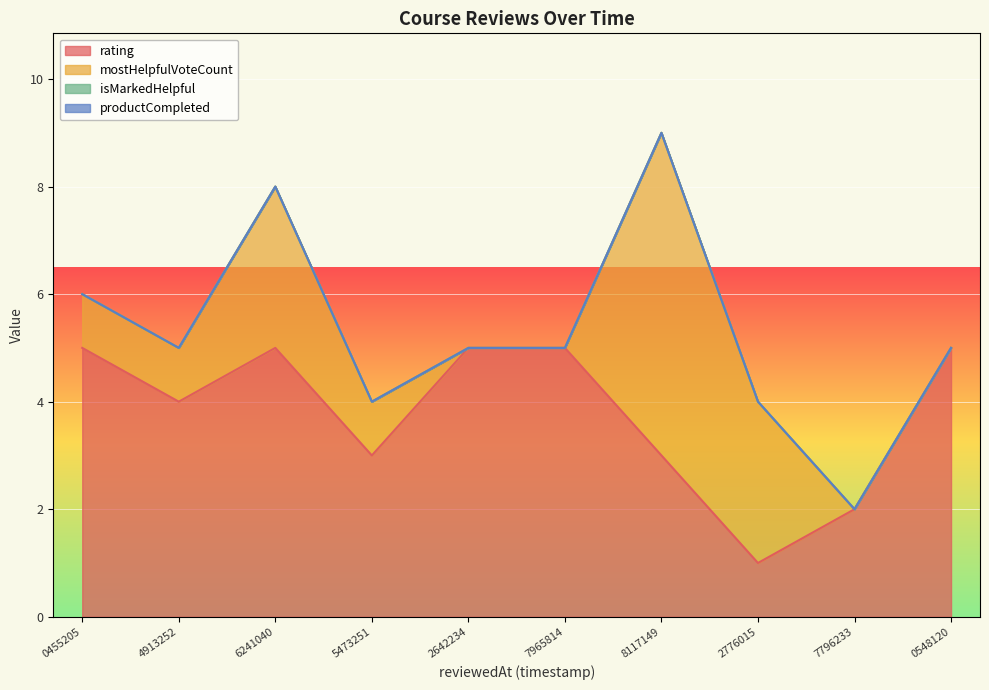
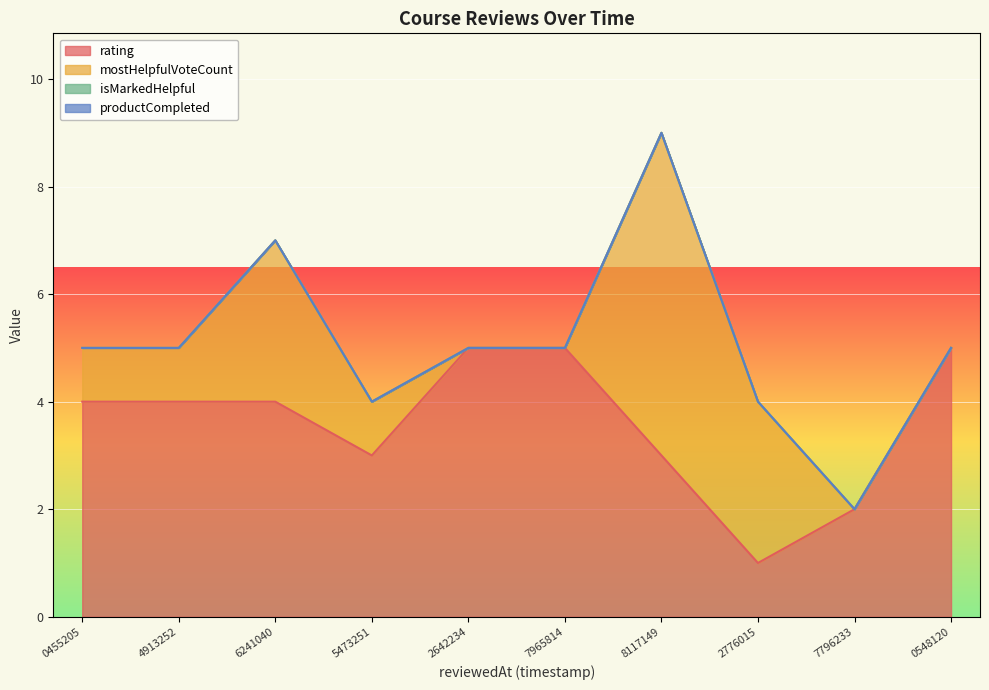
  {
    "rating": {
-     "0455205": 5,
+     "0455205": 4,
      "4913252": 4,
-     "6241040": 5,
+     "6241040": 4,
      "5473251": 3,
      "8117149": 3,
      "2776015": 1
    }
  }
